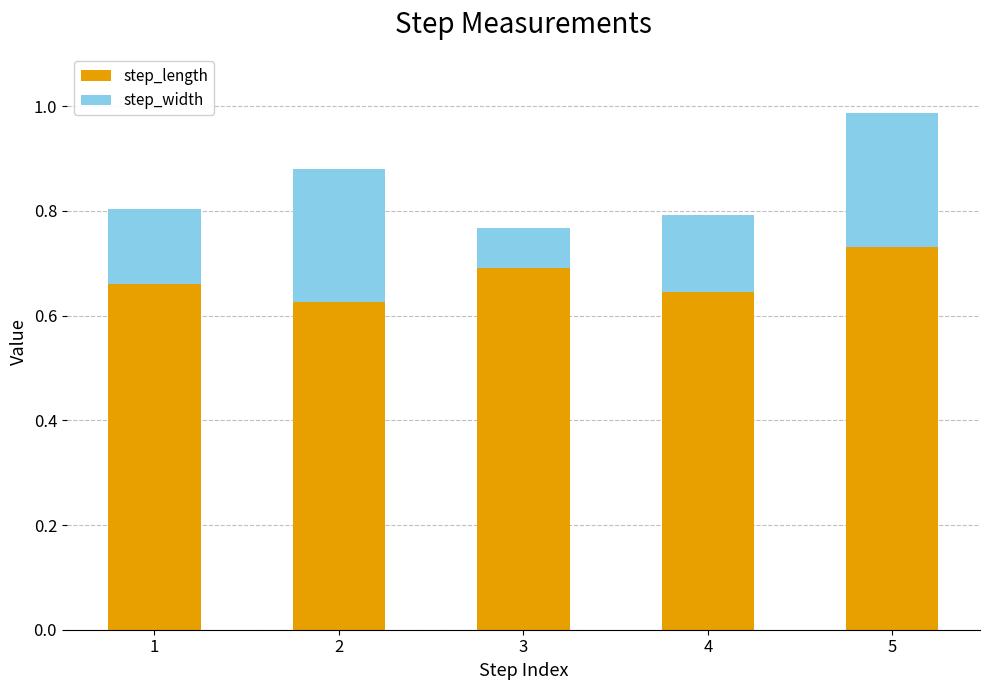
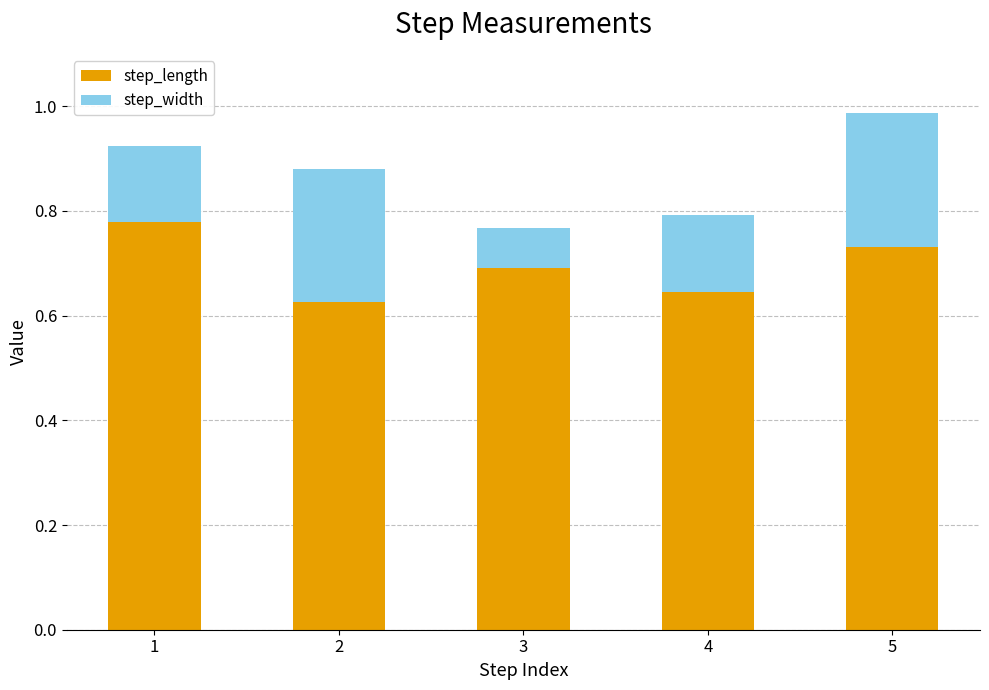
  {
    "step_length": {
-     "1": 0.66,
+     "1": 0.78,
      "2": 0.63,
      "3": 0.69,
      "4": 0.65,
      "5": 0.73
    },
    "step_width": {
      "1": 0.14,
      "2": 0.25,
      "3": 0.08,
      "4": 0.15,
      "5": 0.26
    }
  }
